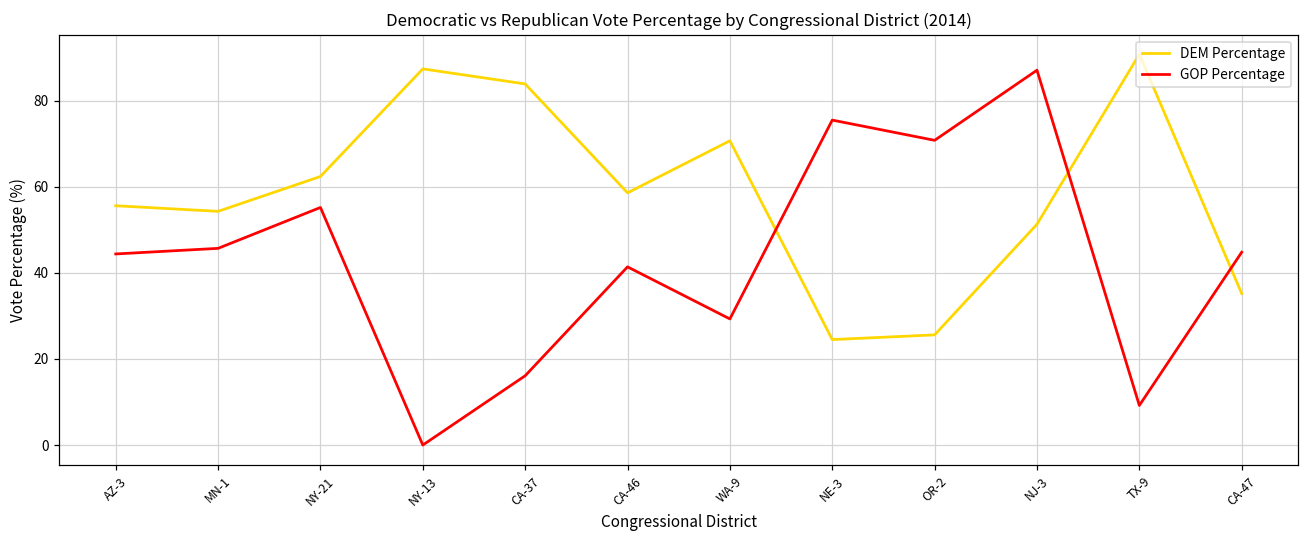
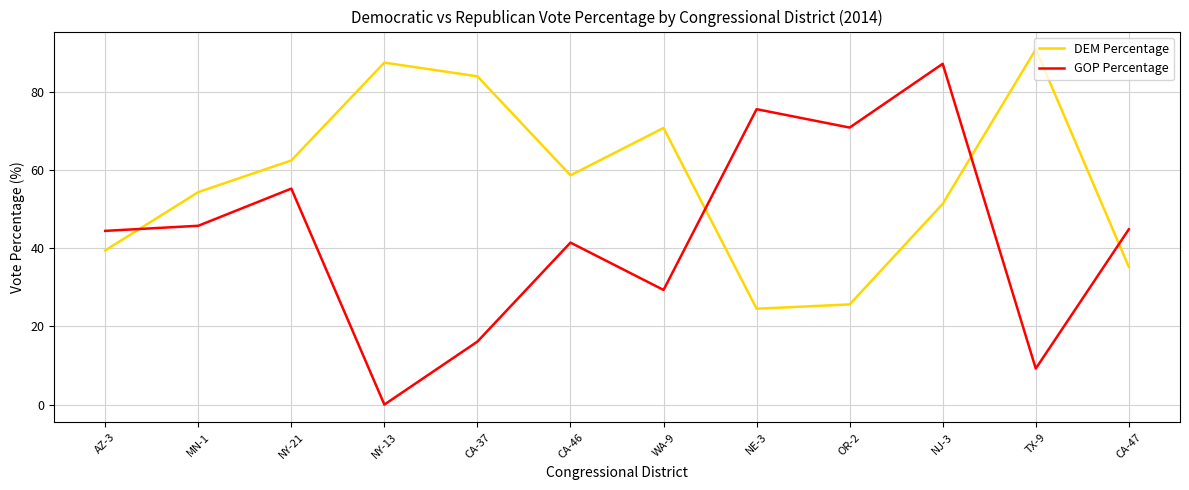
  {
    "DEM Percentage": {
-     "AZ-3": 56,
+     "AZ-3": 39,
      "MN-1": 54,
      "NY-21": 62,
      "NY-13": 87,
      "CA-37": 84,
      "CA-46": 59,
      "WA-9": 71,
      "NE-3": 25,
      "OR-2": 26,
      "NJ-3": 51,
      "CA-47": 35
    },
    "GOP Percentage": {
      "AZ-3": 44,
      "MN-1": 46,
      "NY-21": 55,
      "NY-13": 0,
      "CA-37": 16,
      "CA-46": 41,
      "WA-9": 29,
      "NE-3": 76,
      "OR-2": 71,
      "NJ-3": 87,
      "TX-9": 9,
      "CA-47": 45
    }
  }
